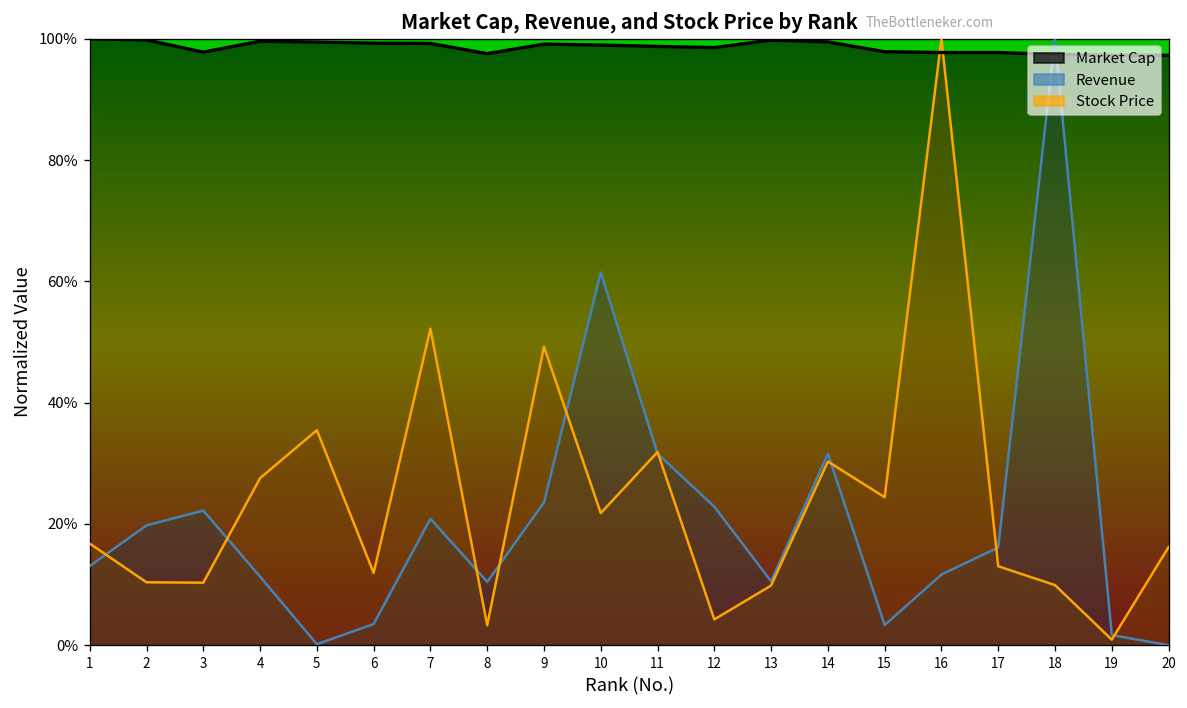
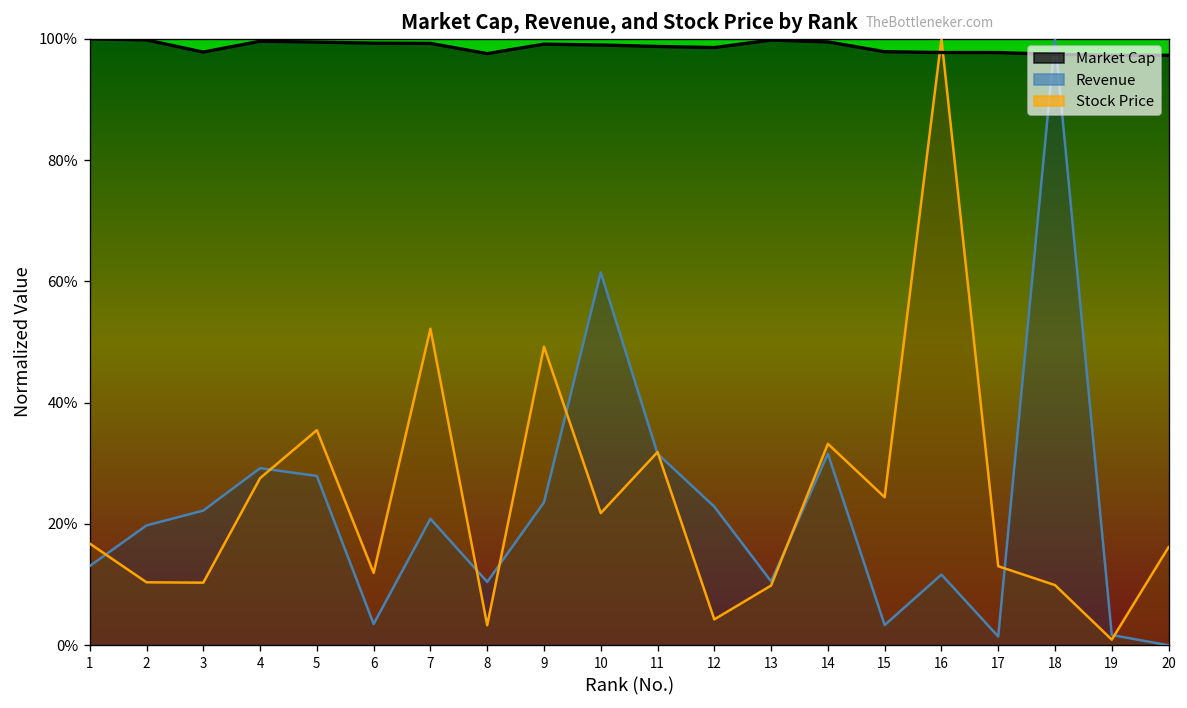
  {
    "Market Cap": {
      "1": "100%",
      "2": "100%",
      "3": "98%",
      "4": "100%",
      "5": "99%",
      "6": "99%",
      "7": "99%",
      "8": "98%",
      "9": "99%",
      "10": "99%",
      "11": "99%",
      "12": "99%",
      "13": "100%",
      "14": "99%",
      "15": "98%",
      "16": "98%",
      "17": "98%",
      "20": "97%"
    },
    "Revenue": {
      "1": "13%",
      "2": "20%",
      "3": "22%",
-     "4": "11%",
-     "5": "0%",
+     "4": "29%",
+     "5": "28%",
      "6": "4%",
      "7": "21%",
      "8": "10%",
      "9": "24%",
      "10": "61%",
      "12": "23%",
      "13": "11%",
      "14": "32%",
      "15": "3%",
      "16": "12%",
-     "17": "16%",
+     "17": "1%",
      "18": "100%",
      "19": "2%",
      "20": "0%"
    },
    "Stock Price": {
      "1": "17%",
      "2": "10%",
      "3": "10%",
      "4": "28%",
      "5": "35%",
      "6": "12%",
      "7": "52%",
      "8": "3%",
      "9": "49%",
      "10": "22%",
      "12": "4%",
      "13": "10%",
-     "14": "30%",
+     "14": "33%",
      "15": "24%",
      "16": "100%",
      "17": "13%",
      "18": "10%",
      "19": "1%",
      "20": "16%"
    }
  }
